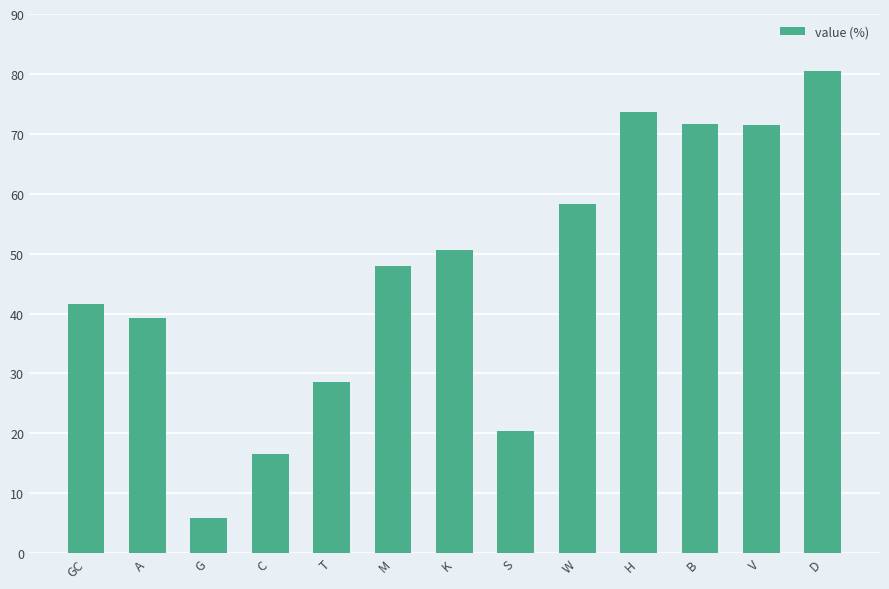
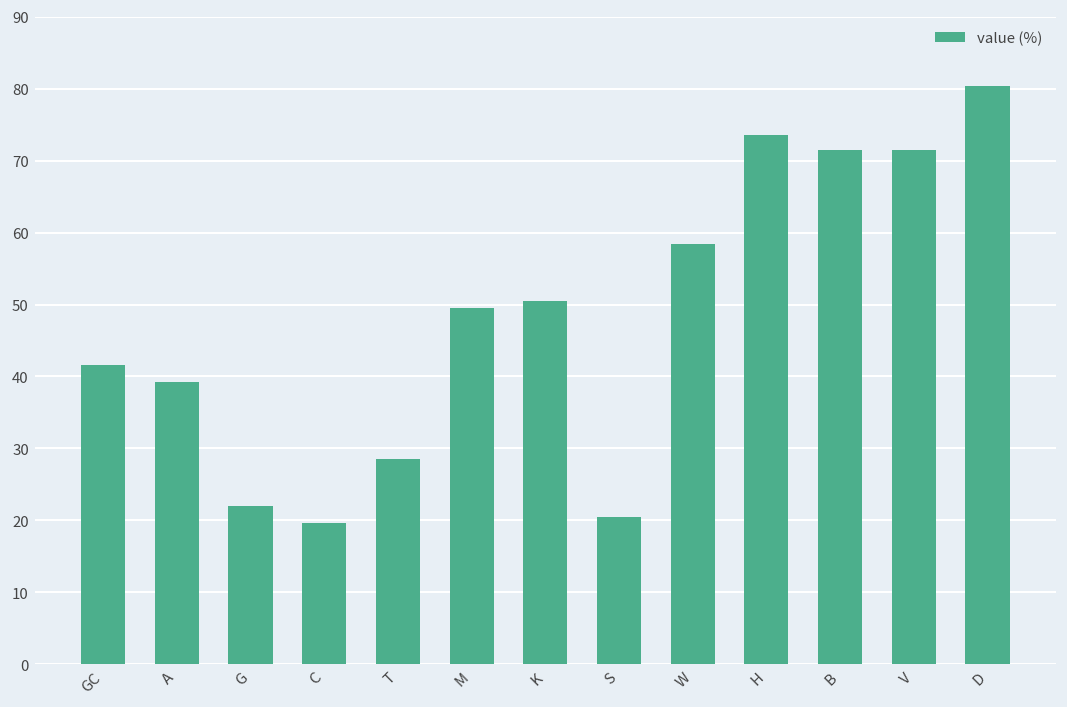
  {
    "GC": 42,
    "A": 39,
-   "G": 6,
-   "C": 17,
+   "G": 22,
+   "C": 20,
    "T": 29,
-   "M": 48,
+   "M": 49,
    "K": 51,
    "S": 20,
    "W": 58,
    "H": 74,
    "B": 72,
    "V": 71,
    "D": 80
  }
